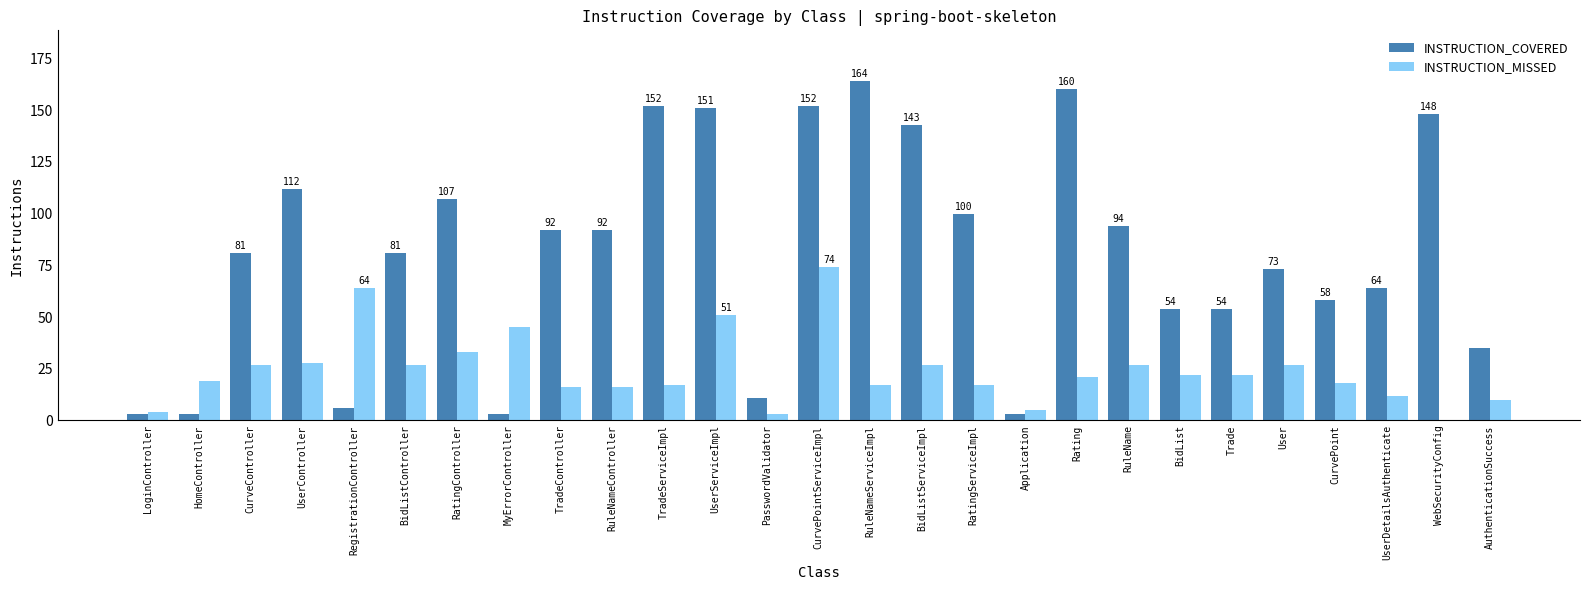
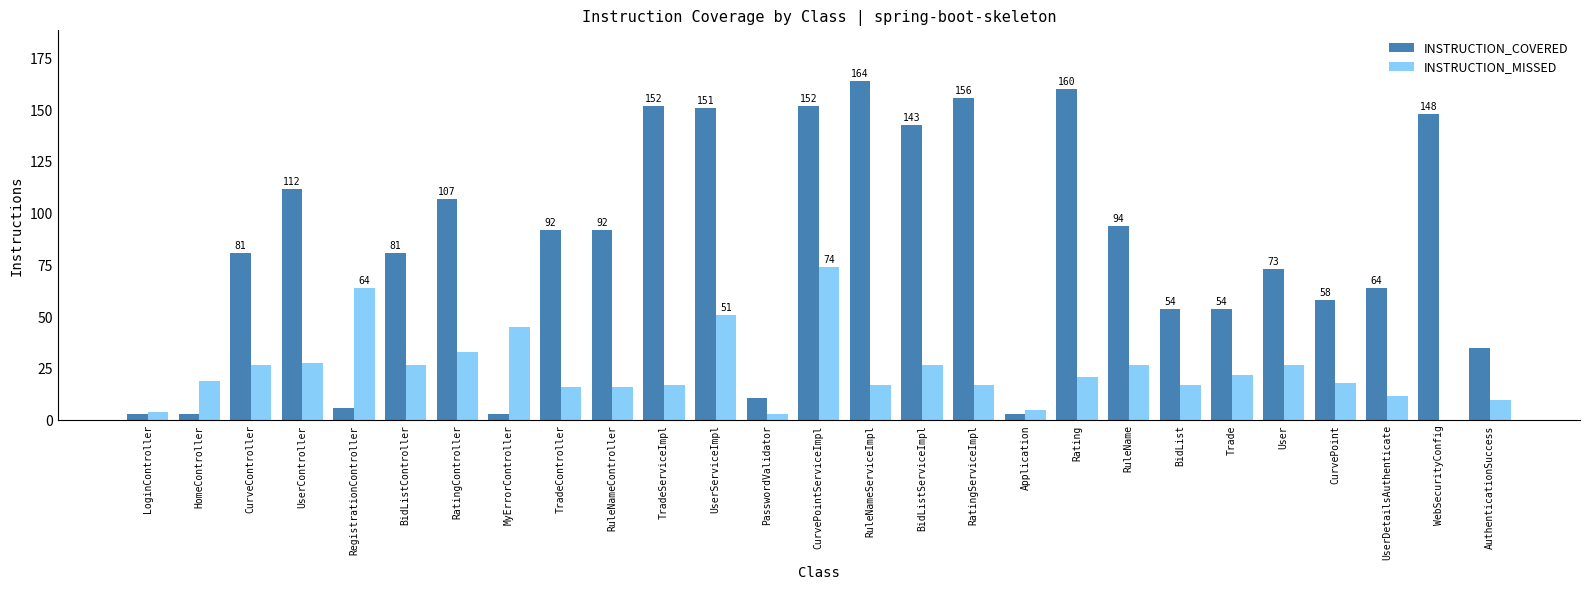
  {
    "INSTRUCTION_COVERED": {
      "CurveController": 81,
      "UserController": 112,
      "BidListController": 81,
      "RatingController": 107,
      "TradeController": 92,
      "RuleNameController": 92,
      "TradeServiceImpl": 152,
      "UserServiceImpl": 151,
      "CurvePointServiceImpl": 152,
      "RuleNameServiceImpl": 164,
      "BidListServiceImpl": 143,
-     "RatingServiceImpl": 100,
+     "RatingServiceImpl": 156,
      "Rating": 160,
      "RuleName": 94,
      "BidList": 54,
      "Trade": 54,
      "User": 73,
      "CurvePoint": 58,
      "UserDetailsAuthenticate": 64,
      "WebSecurityConfig": 148
    },
    "INSTRUCTION_MISSED": {
      "LoginController": 4,
      "HomeController": 19,
      "CurveController": 27,
      "UserController": 28,
      "BidListController": 27,
      "RatingController": 33,
      "MyErrorController": 45,
      "TradeController": 16,
      "RuleNameController": 16,
      "TradeServiceImpl": 17,
      "PasswordValidator": 3,
      "RuleNameServiceImpl": 17,
      "BidListServiceImpl": 27,
      "RatingServiceImpl": 17,
      "Application": 5,
      "Rating": 21,
      "RuleName": 27,
-     "BidList": 22,
+     "BidList": 17,
      "Trade": 22,
      "User": 27,
      "CurvePoint": 18,
      "UserDetailsAuthenticate": 12,
      "WebSecurityConfig": 0,
      "AuthenticationSuccess": 10
    }
  }
